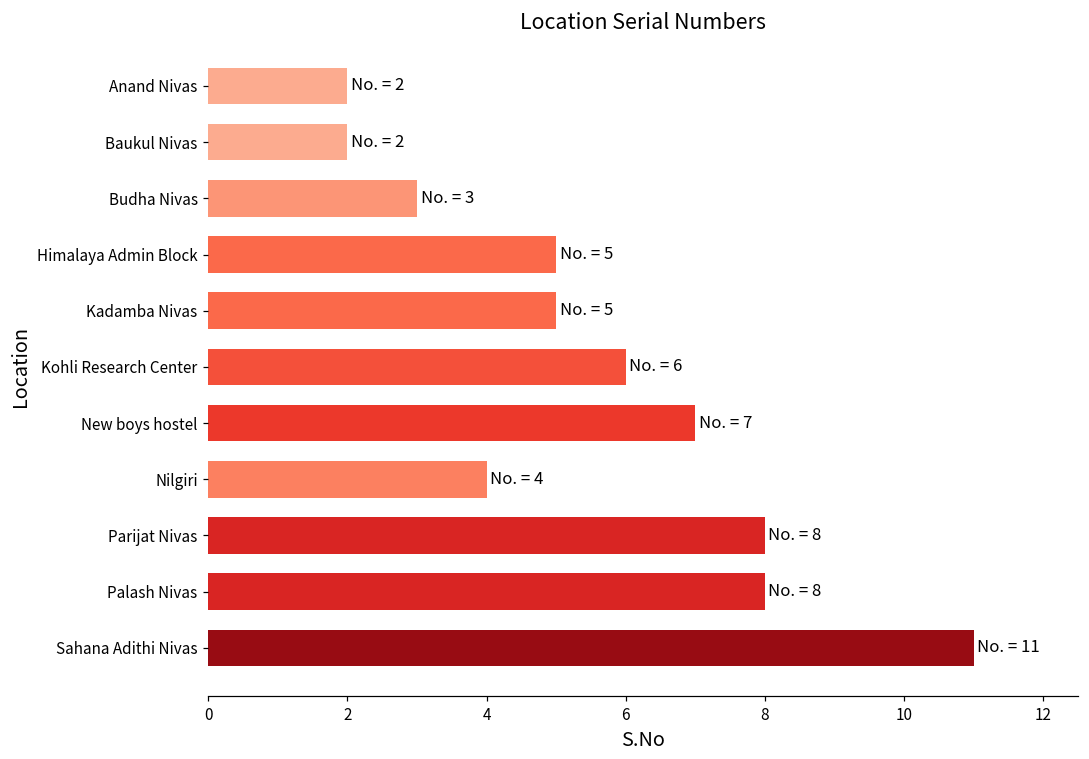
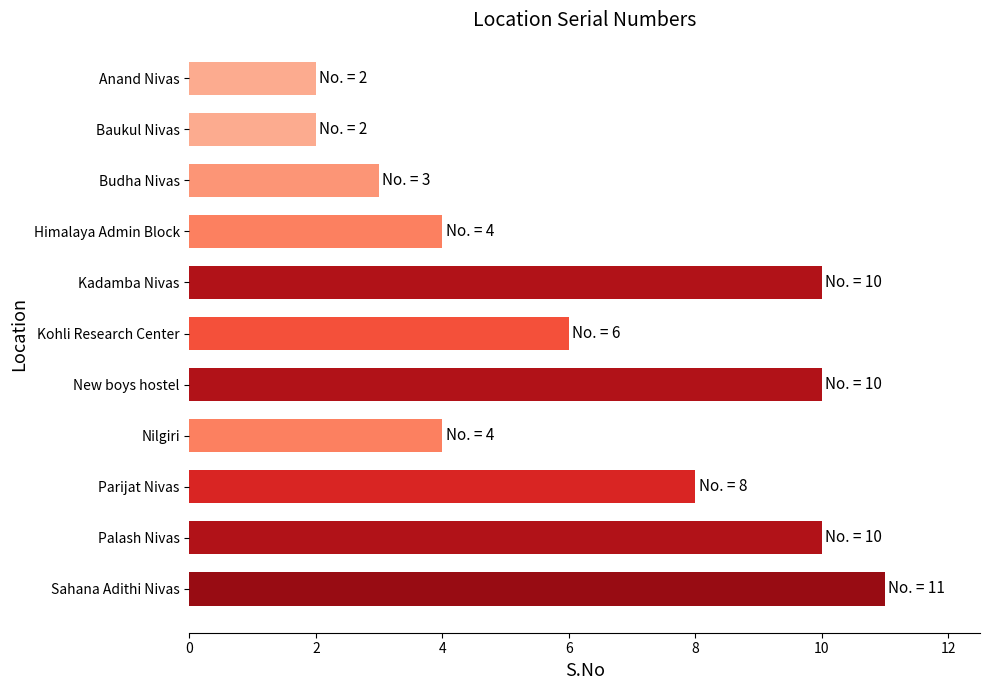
  {
    "Anand Nivas": 2,
    "Baukul Nivas": 2,
    "Budha Nivas": 3,
-   "Himalaya Admin Block": 5,
-   "Kadamba Nivas": 5,
+   "Himalaya Admin Block": 4,
+   "Kadamba Nivas": 10,
    "Kohli Research Center": 6,
-   "New boys hostel": 7,
+   "New boys hostel": 10,
    "Nilgiri": 4,
    "Parijat Nivas": 8,
-   "Palash Nivas": 8,
+   "Palash Nivas": 10,
    "Sahana Adithi Nivas": 11
  }
